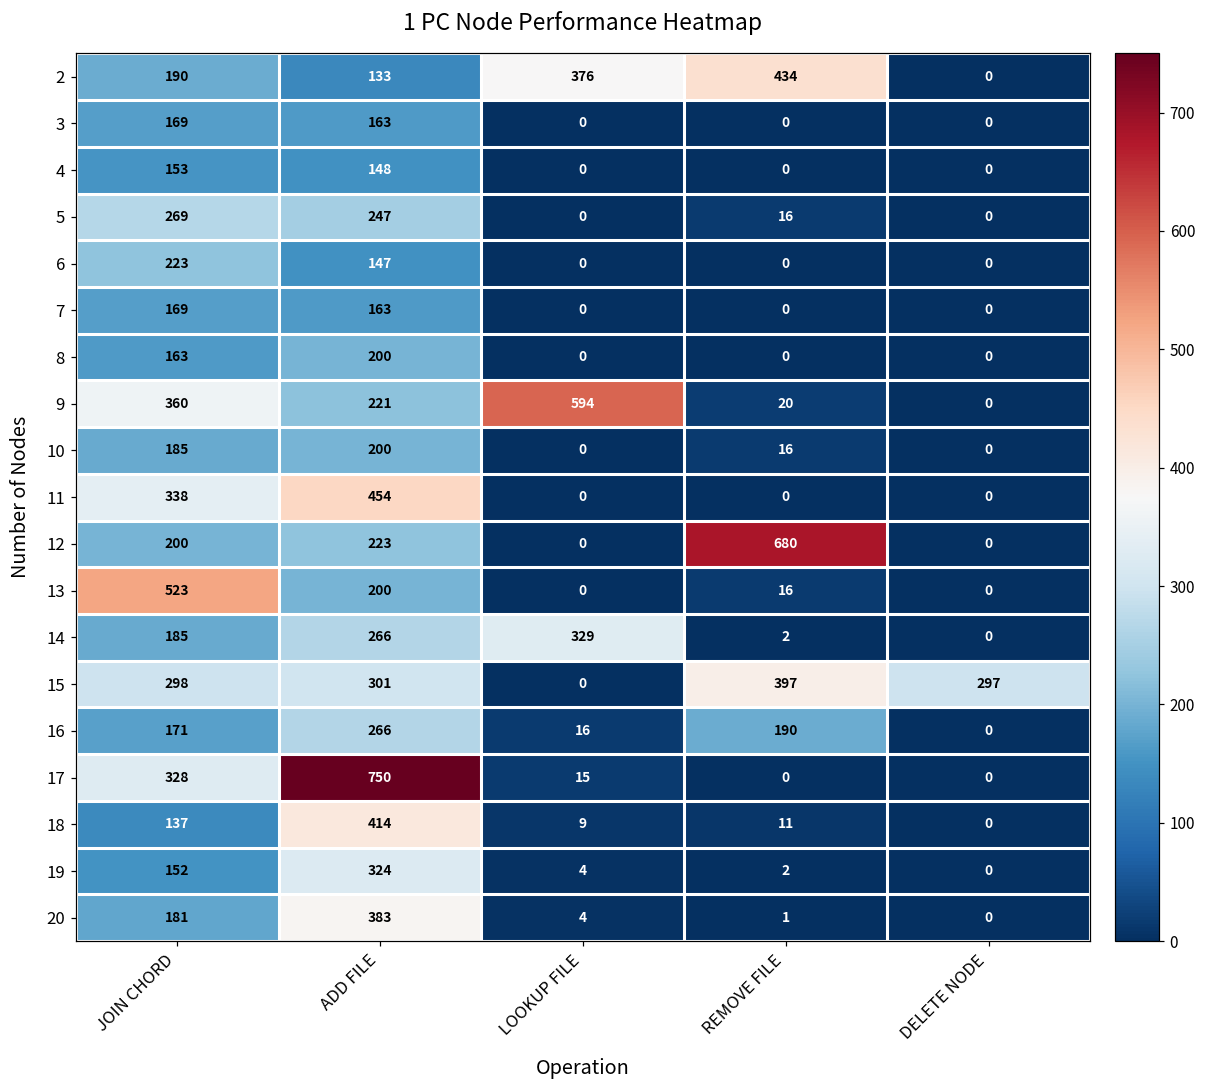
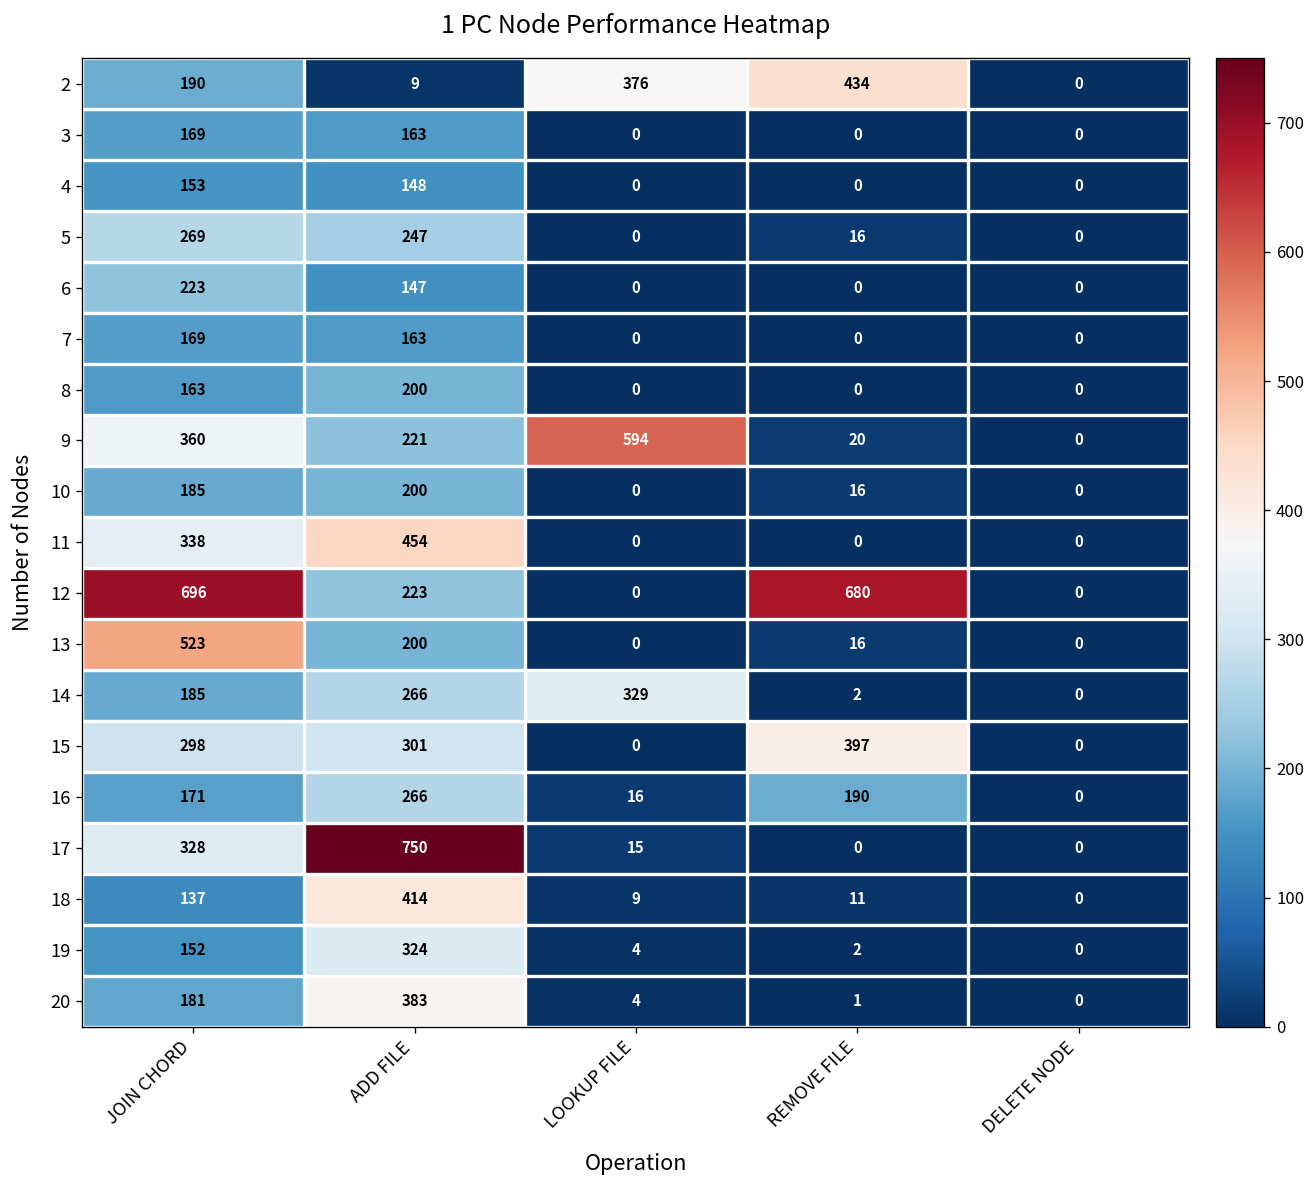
  {
    "2": {
      "JOIN CHORD": 190,
-     "ADD FILE": 133,
+     "ADD FILE": 9,
      "LOOKUP FILE": 376,
      "REMOVE FILE": 434,
      "DELETE NODE": 0
    },
    "3": {
      "JOIN CHORD": 169,
      "ADD FILE": 163,
      "LOOKUP FILE": 0,
      "REMOVE FILE": 0,
      "DELETE NODE": 0
    },
    "4": {
      "JOIN CHORD": 153,
      "ADD FILE": 148,
      "LOOKUP FILE": 0,
      "REMOVE FILE": 0,
      "DELETE NODE": 0
    },
    "5": {
      "JOIN CHORD": 269,
      "ADD FILE": 247,
      "LOOKUP FILE": 0,
      "REMOVE FILE": 16,
      "DELETE NODE": 0
    },
    "6": {
      "JOIN CHORD": 223,
      "ADD FILE": 147,
      "LOOKUP FILE": 0,
      "REMOVE FILE": 0,
      "DELETE NODE": 0
    },
    "7": {
      "JOIN CHORD": 169,
      "ADD FILE": 163,
      "LOOKUP FILE": 0,
      "REMOVE FILE": 0,
      "DELETE NODE": 0
    },
    "8": {
      "JOIN CHORD": 163,
      "ADD FILE": 200,
      "LOOKUP FILE": 0,
      "REMOVE FILE": 0,
      "DELETE NODE": 0
    },
    "9": {
      "JOIN CHORD": 360,
      "ADD FILE": 221,
      "LOOKUP FILE": 594,
      "REMOVE FILE": 20,
      "DELETE NODE": 0
    },
    "10": {
      "JOIN CHORD": 185,
      "ADD FILE": 200,
      "LOOKUP FILE": 0,
      "REMOVE FILE": 16,
      "DELETE NODE": 0
    },
    "11": {
      "JOIN CHORD": 338,
      "ADD FILE": 454,
      "LOOKUP FILE": 0,
      "REMOVE FILE": 0,
      "DELETE NODE": 0
    },
    "12": {
-     "JOIN CHORD": 200,
+     "JOIN CHORD": 696,
      "ADD FILE": 223,
      "LOOKUP FILE": 0,
      "REMOVE FILE": 680,
      "DELETE NODE": 0
    },
    "13": {
      "JOIN CHORD": 523,
      "ADD FILE": 200,
      "LOOKUP FILE": 0,
      "REMOVE FILE": 16,
      "DELETE NODE": 0
    },
    "14": {
      "JOIN CHORD": 185,
      "ADD FILE": 266,
      "LOOKUP FILE": 329,
      "REMOVE FILE": 2,
      "DELETE NODE": 0
    },
    "15": {
      "JOIN CHORD": 298,
      "ADD FILE": 301,
      "LOOKUP FILE": 0,
      "REMOVE FILE": 397,
-     "DELETE NODE": 297
+     "DELETE NODE": 0
    },
    "16": {
      "JOIN CHORD": 171,
      "ADD FILE": 266,
      "LOOKUP FILE": 16,
      "REMOVE FILE": 190,
      "DELETE NODE": 0
    },
    "17": {
      "JOIN CHORD": 328,
      "ADD FILE": 750,
      "LOOKUP FILE": 15,
      "REMOVE FILE": 0,
      "DELETE NODE": 0
    },
    "18": {
      "JOIN CHORD": 137,
      "ADD FILE": 414,
      "LOOKUP FILE": 9,
      "REMOVE FILE": 11,
      "DELETE NODE": 0
    },
    "19": {
      "JOIN CHORD": 152,
      "ADD FILE": 324,
      "LOOKUP FILE": 4,
      "REMOVE FILE": 2,
      "DELETE NODE": 0
    },
    "20": {
      "JOIN CHORD": 181,
      "ADD FILE": 383,
      "LOOKUP FILE": 4,
      "REMOVE FILE": 1,
      "DELETE NODE": 0
    }
  }
